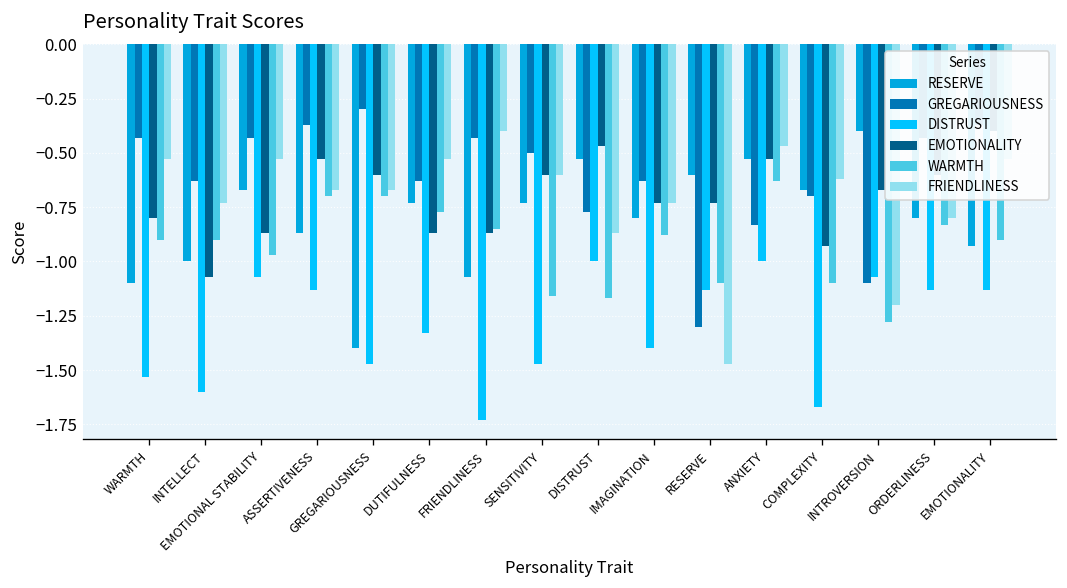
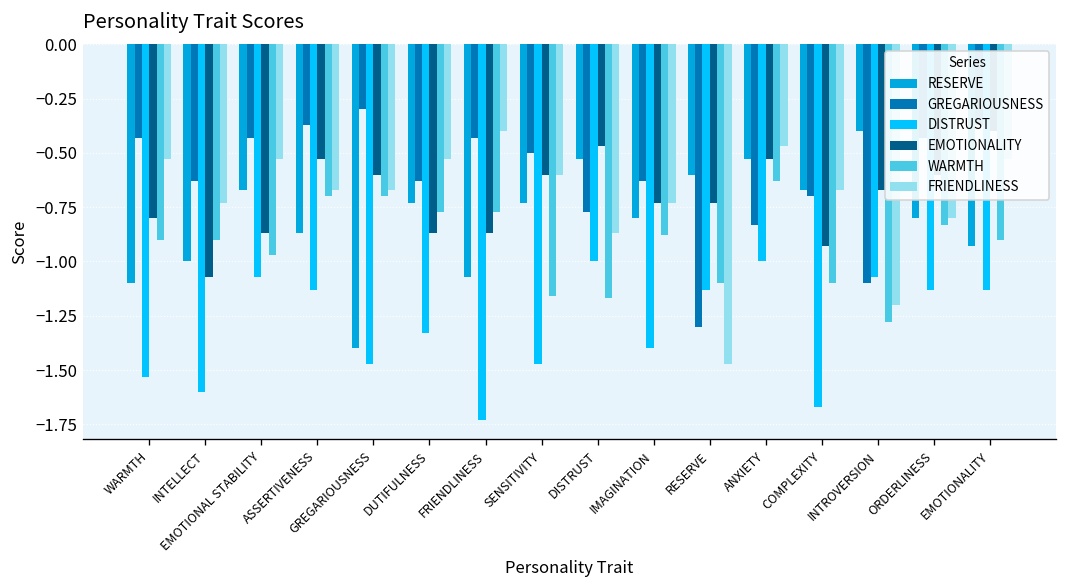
  {
    "WARMTH": {
      "WARMTH": -0.90,
      "INTELLECT": -0.90,
      "EMOTIONAL STABILITY": -0.97,
      "ASSERTIVENESS": -0.70,
      "GREGARIOUSNESS": -0.70,
      "DUTIFULNESS": -0.77,
-     "FRIENDLINESS": -0.85,
+     "FRIENDLINESS": -0.77,
      "SENSITIVITY": -1.16,
      "DISTRUST": -1.17,
      "IMAGINATION": -0.88,
      "RESERVE": -1.10,
      "ANXIETY": -0.63,
      "COMPLEXITY": -1.10,
      "INTROVERSION": -1.28,
      "ORDERLINESS": -0.83,
      "EMOTIONALITY": -0.90
    },
    "FRIENDLINESS": {
      "WARMTH": -0.53,
      "INTELLECT": -0.73,
      "EMOTIONAL STABILITY": -0.53,
      "ASSERTIVENESS": -0.67,
      "GREGARIOUSNESS": -0.67,
      "DUTIFULNESS": -0.53,
      "FRIENDLINESS": -0.40,
      "SENSITIVITY": -0.60,
      "DISTRUST": -0.87,
      "IMAGINATION": -0.73,
      "RESERVE": -1.47,
      "ANXIETY": -0.47,
-     "COMPLEXITY": -0.62,
+     "COMPLEXITY": -0.67,
      "INTROVERSION": -1.20,
      "ORDERLINESS": -0.80
    }
  }
